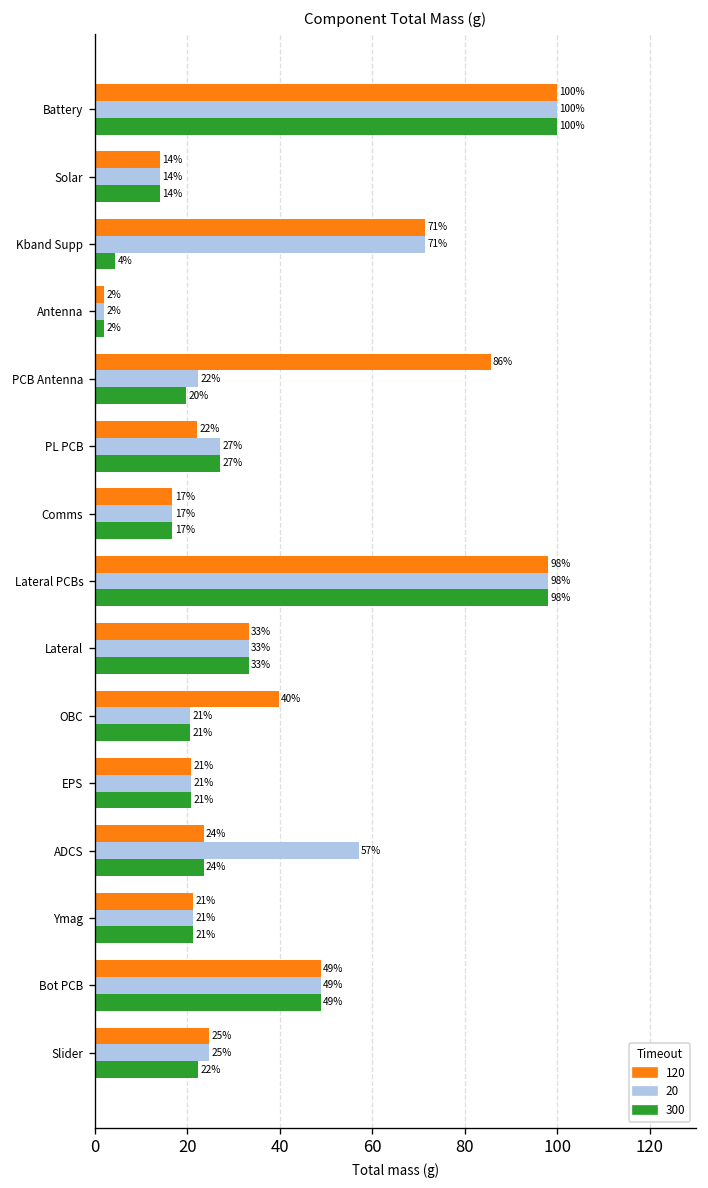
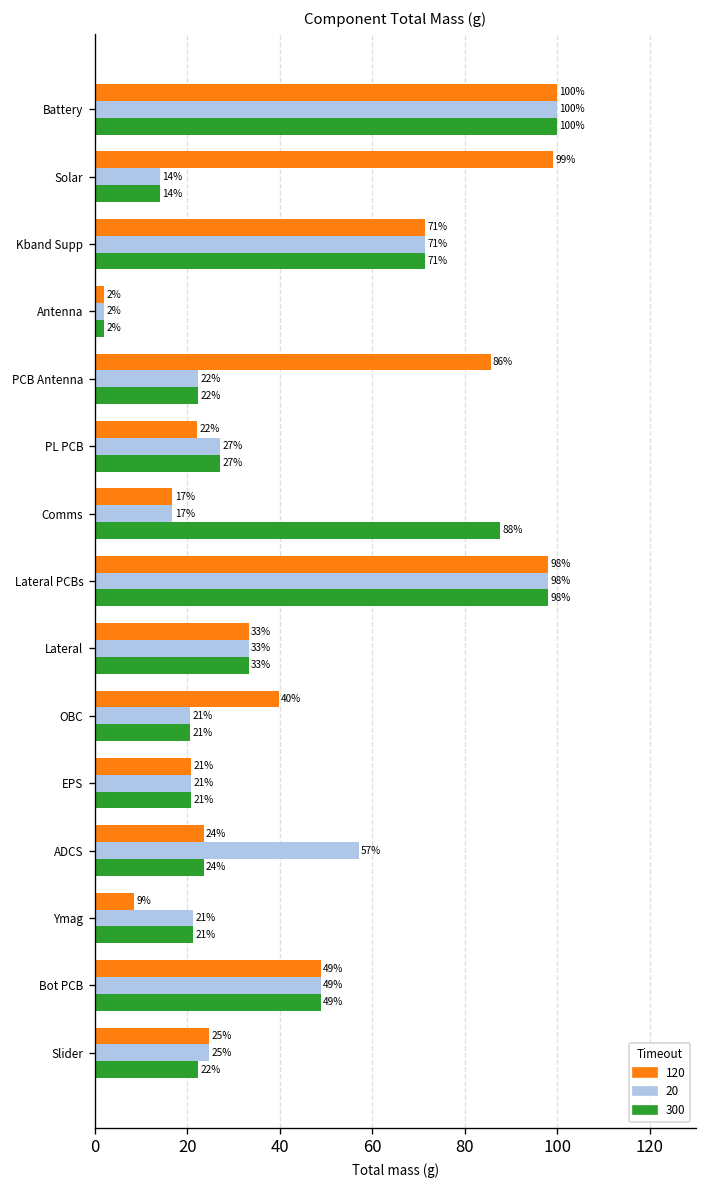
  {
    "120": {
      "Battery": "100%",
-     "Solar": "14%",
+     "Solar": "99%",
      "Kband Supp": "71%",
      "Antenna": "2%",
      "PCB Antenna": "86%",
      "PL PCB": "22%",
      "Comms": "17%",
      "Lateral PCBs": "98%",
      "Lateral": "33%",
      "OBC": "40%",
      "EPS": "21%",
      "ADCS": "24%",
-     "Ymag": "21%",
+     "Ymag": "9%",
      "Bot PCB": "49%",
      "Slider": "25%"
    },
    "20": {
      "Battery": "100%",
      "Solar": "14%",
      "Kband Supp": "71%",
      "Antenna": "2%",
      "PCB Antenna": "22%",
      "PL PCB": "27%",
      "Comms": "17%",
      "Lateral PCBs": "98%",
      "Lateral": "33%",
      "OBC": "21%",
      "EPS": "21%",
      "ADCS": "57%",
      "Ymag": "21%",
      "Bot PCB": "49%",
      "Slider": "25%"
    },
    "300": {
      "Battery": "100%",
      "Solar": "14%",
-     "Kband Supp": "4%",
+     "Kband Supp": "71%",
      "Antenna": "2%",
-     "PCB Antenna": "20%",
+     "PCB Antenna": "22%",
      "PL PCB": "27%",
-     "Comms": "17%",
+     "Comms": "88%",
      "Lateral PCBs": "98%",
      "Lateral": "33%",
      "OBC": "21%",
      "EPS": "21%",
      "ADCS": "24%",
      "Ymag": "21%",
      "Bot PCB": "49%",
      "Slider": "22%"
    }
  }
